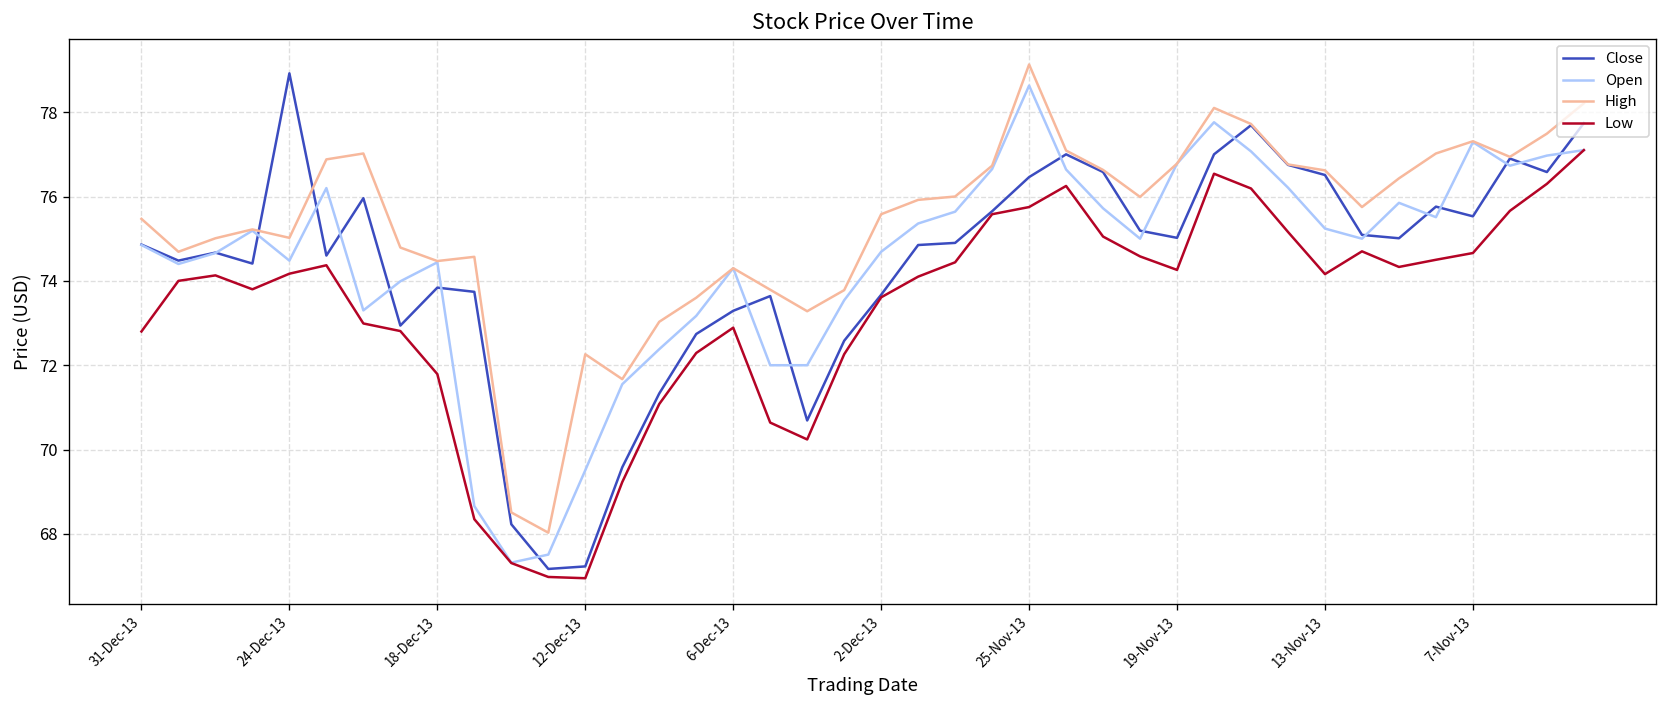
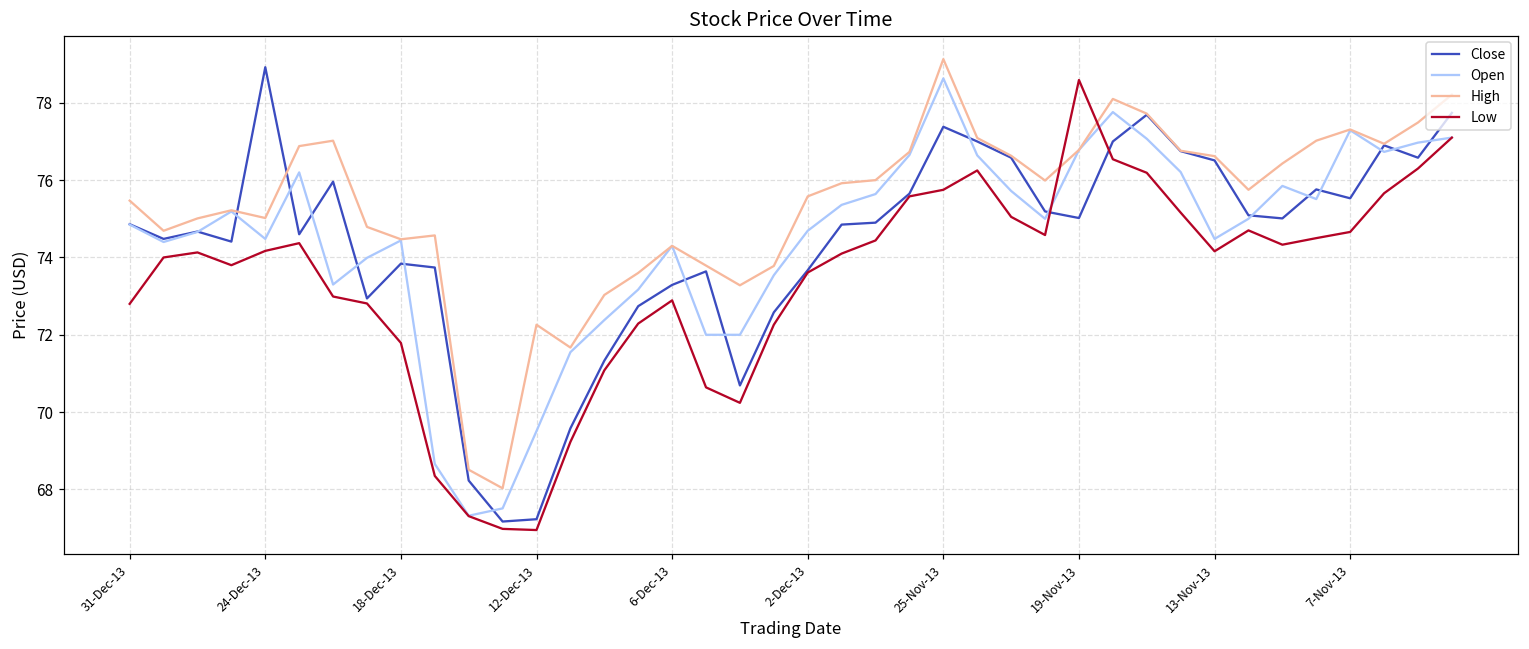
  {
    "Close": {
      "24-Dec-13": 78.9,
      "18-Dec-13": 73.8,
      "12-Dec-13": 67.2,
      "6-Dec-13": 73.3,
-     "25-Nov-13": 76.5,
+     "25-Nov-13": 77.4,
      "19-Nov-13": 75.0,
      "13-Nov-13": 76.5,
      "7-Nov-13": 75.5
    },
    "Open": {
      "24-Dec-13": 74.5,
      "12-Dec-13": 69.5,
      "2-Dec-13": 74.7,
      "25-Nov-13": 78.6,
-     "13-Nov-13": 75.2
+     "13-Nov-13": 74.5
    },
    "High": {
      "31-Dec-13": 75.5,
      "24-Dec-13": 75.0,
      "12-Dec-13": 72.3,
      "2-Dec-13": 75.6,
      "25-Nov-13": 79.1,
      "13-Nov-13": 76.6
    },
    "Low": {
      "31-Dec-13": 72.8,
      "24-Dec-13": 74.2,
      "18-Dec-13": 71.8,
      "12-Dec-13": 67.0,
      "6-Dec-13": 72.9,
      "25-Nov-13": 75.8,
-     "19-Nov-13": 74.3,
+     "19-Nov-13": 78.6,
      "13-Nov-13": 74.2,
      "7-Nov-13": 74.7
    }
  }
